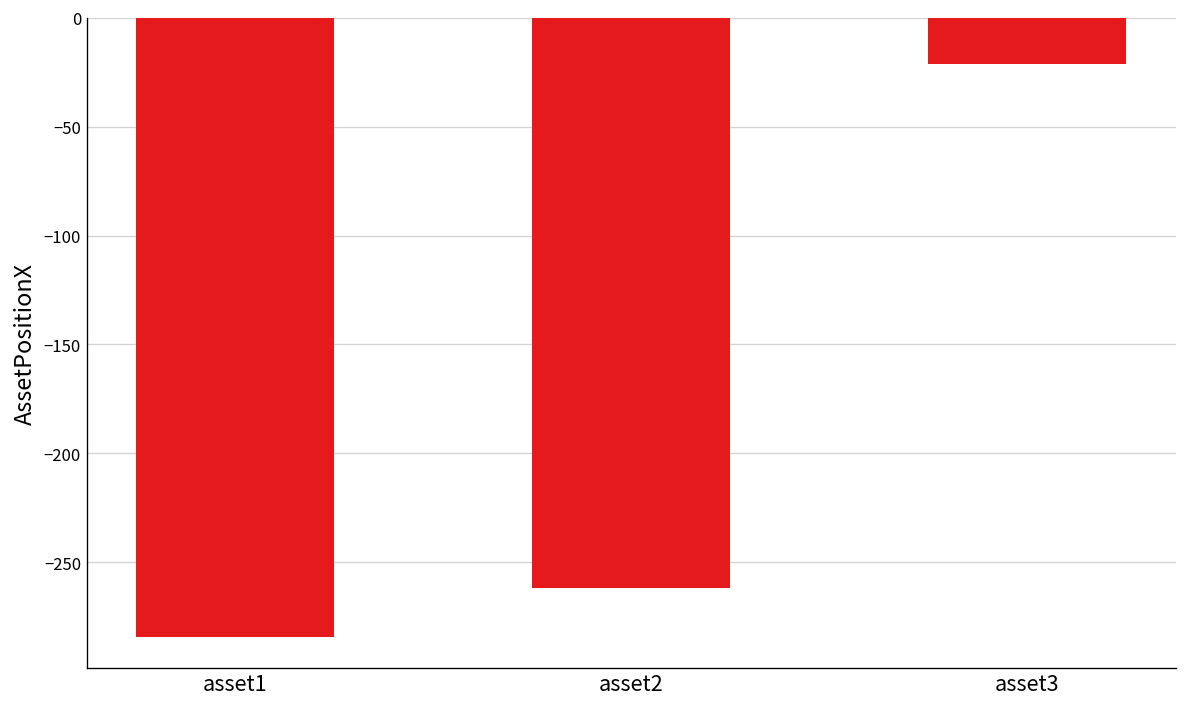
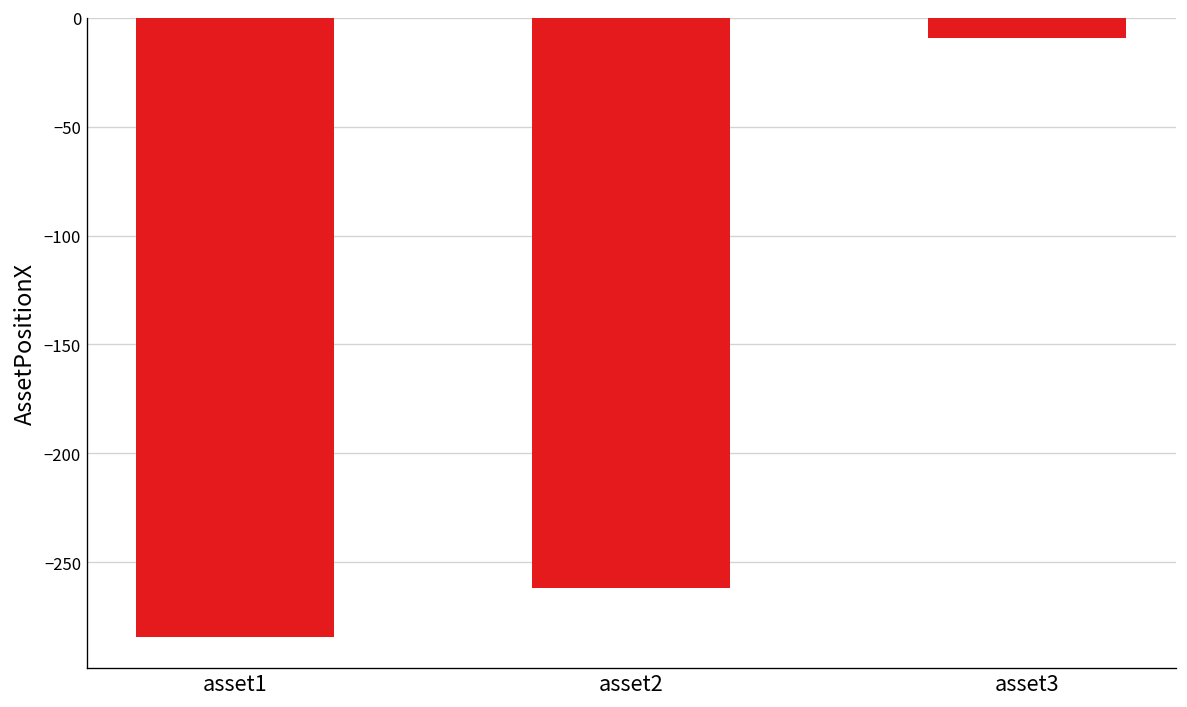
  {
    "asset1": -284,
    "asset2": -262,
-   "asset3": -21
+   "asset3": -9
  }
